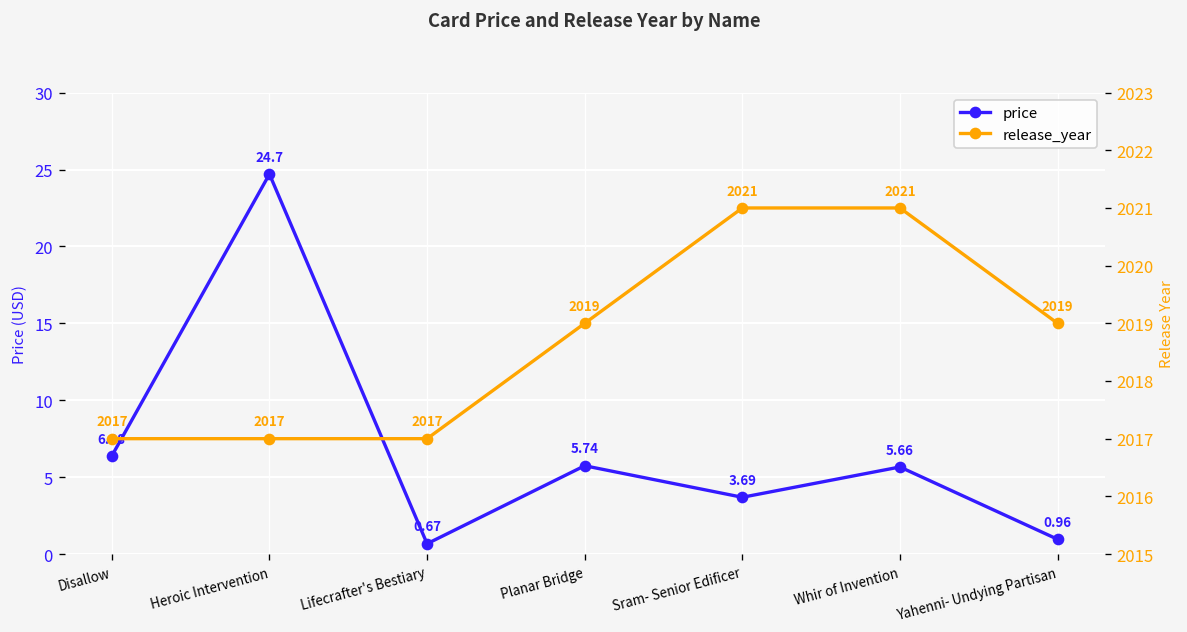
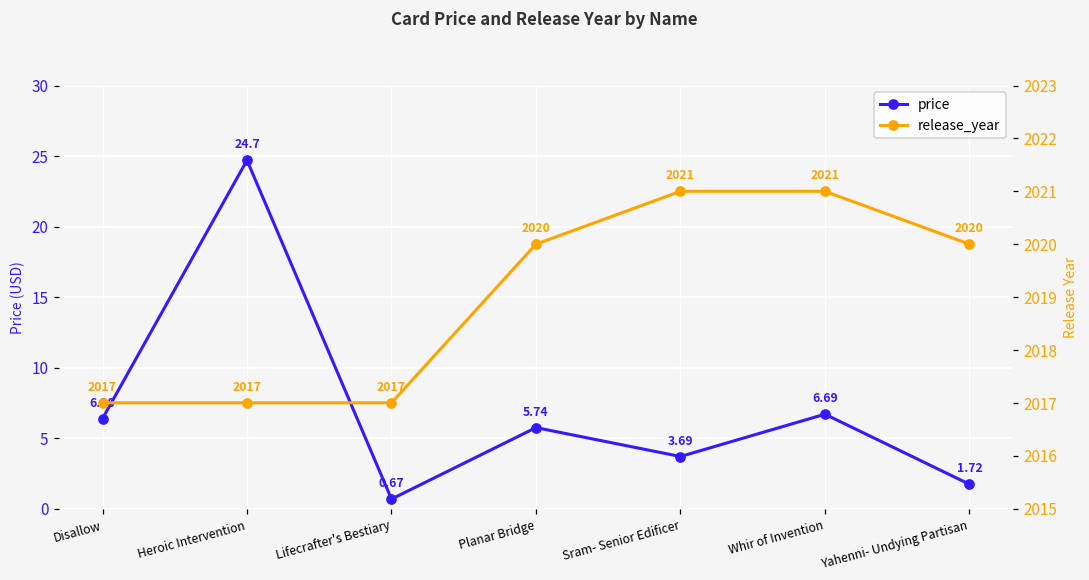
  {
    "price": {
      "Heroic Intervention": 24.7,
      "Lifecrafter's Bestiary": 0.67,
      "Planar Bridge": 5.74,
      "Sram- Senior Edificer": 3.69,
-     "Whir of Invention": 5.66,
-     "Yahenni- Undying Partisan": 0.96
+     "Whir of Invention": 6.69,
+     "Yahenni- Undying Partisan": 1.72
    },
    "release_year": {
      "Disallow": 2017,
      "Heroic Intervention": 2017,
      "Lifecrafter's Bestiary": 2017,
-     "Planar Bridge": 2019,
+     "Planar Bridge": 2020,
      "Sram- Senior Edificer": 2021,
      "Whir of Invention": 2021,
-     "Yahenni- Undying Partisan": 2019
+     "Yahenni- Undying Partisan": 2020
    }
  }
